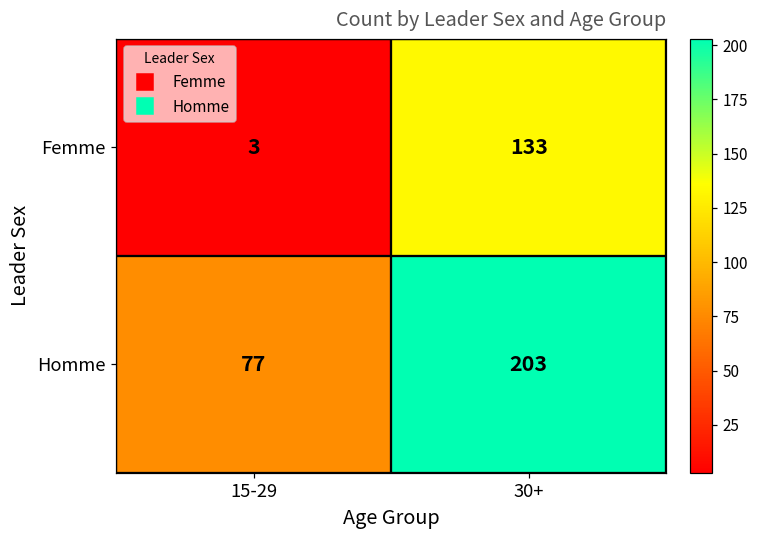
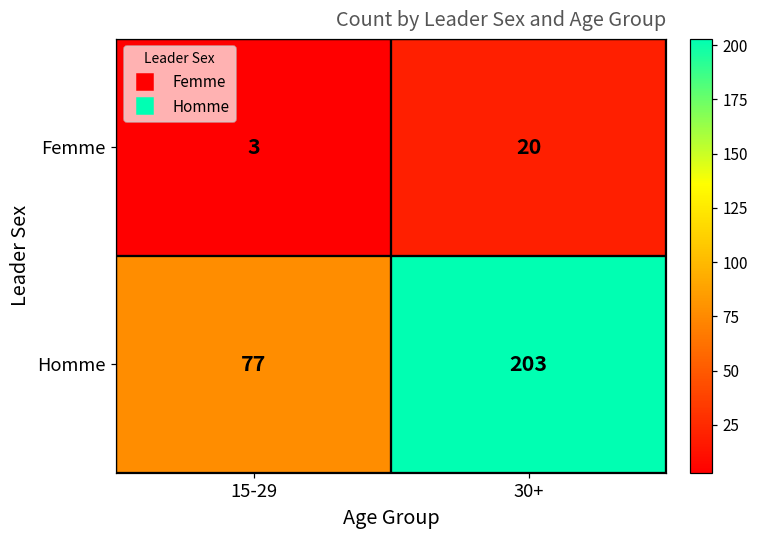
  {
    "Femme": {
      "15-29": 3,
-     "30+": 133
+     "30+": 20
    },
    "Homme": {
      "15-29": 77,
      "30+": 203
    }
  }
